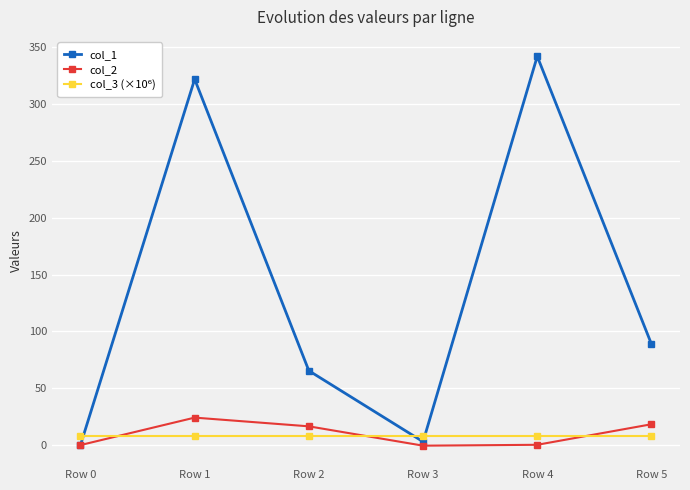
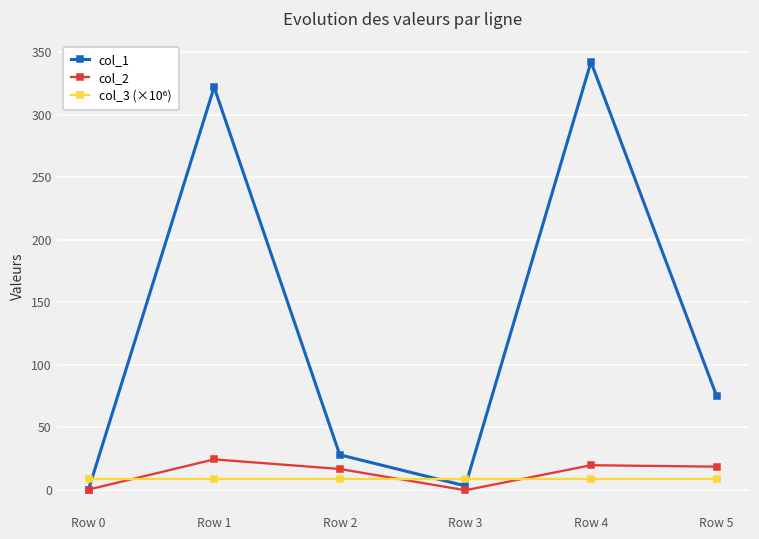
  {
    "col_1": {
      "Row 1": 322,
-     "Row 2": 65,
+     "Row 2": 28,
      "Row 3": 3,
      "Row 4": 342,
-     "Row 5": 89
+     "Row 5": 75
    },
    "col_2": {
      "Row 1": 24,
      "Row 2": 16,
      "Row 3": -1,
-     "Row 4": 0,
+     "Row 4": 19,
      "Row 5": 18
    },
    "col_3 (×10⁶)": {
      "Row 0": 8,
      "Row 1": 8,
      "Row 2": 8,
      "Row 3": 8,
      "Row 4": 8,
      "Row 5": 8
    }
  }
